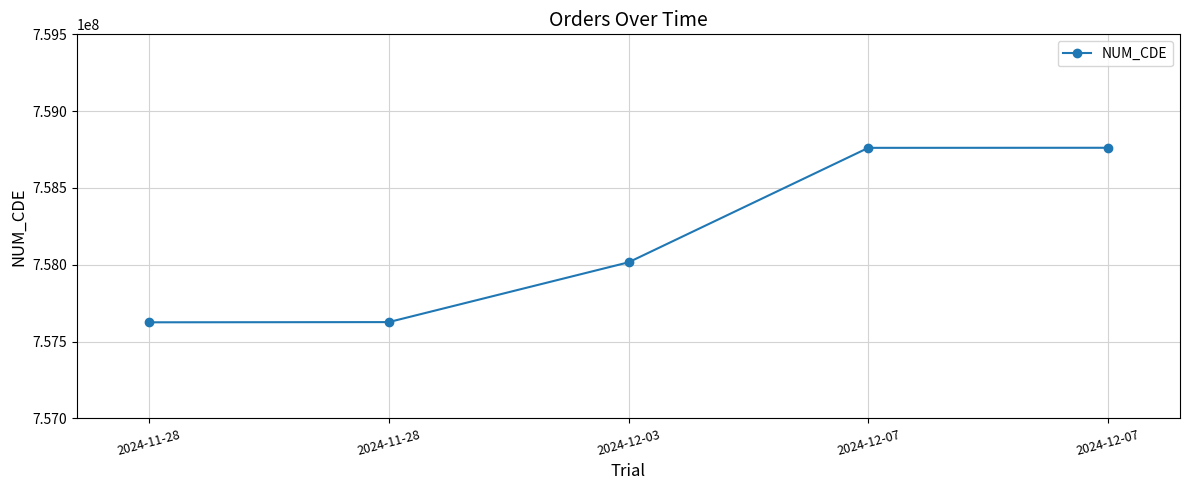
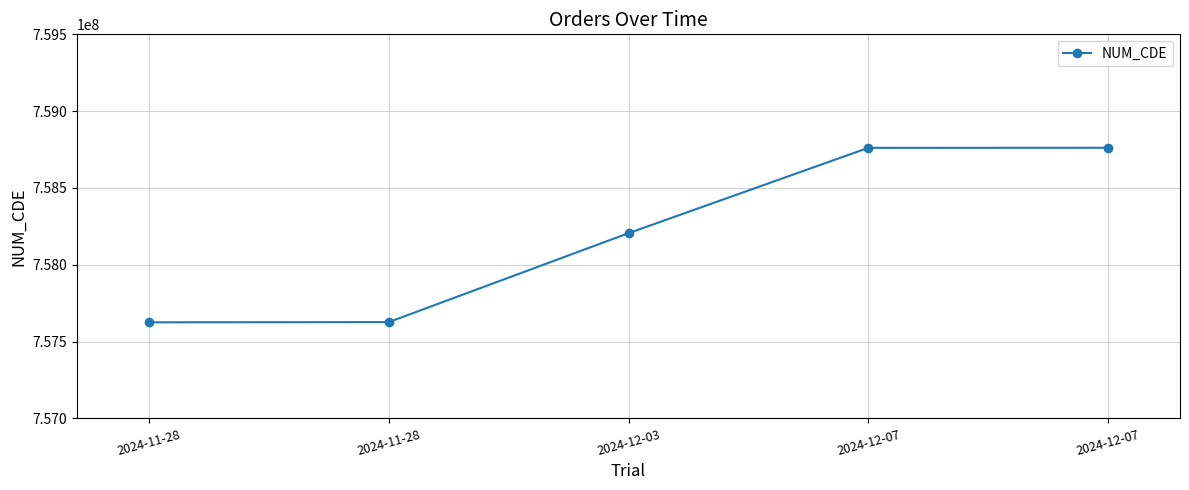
  {
-   "2024-12-03": 758020000
+   "2024-12-03": 758210000
  }
